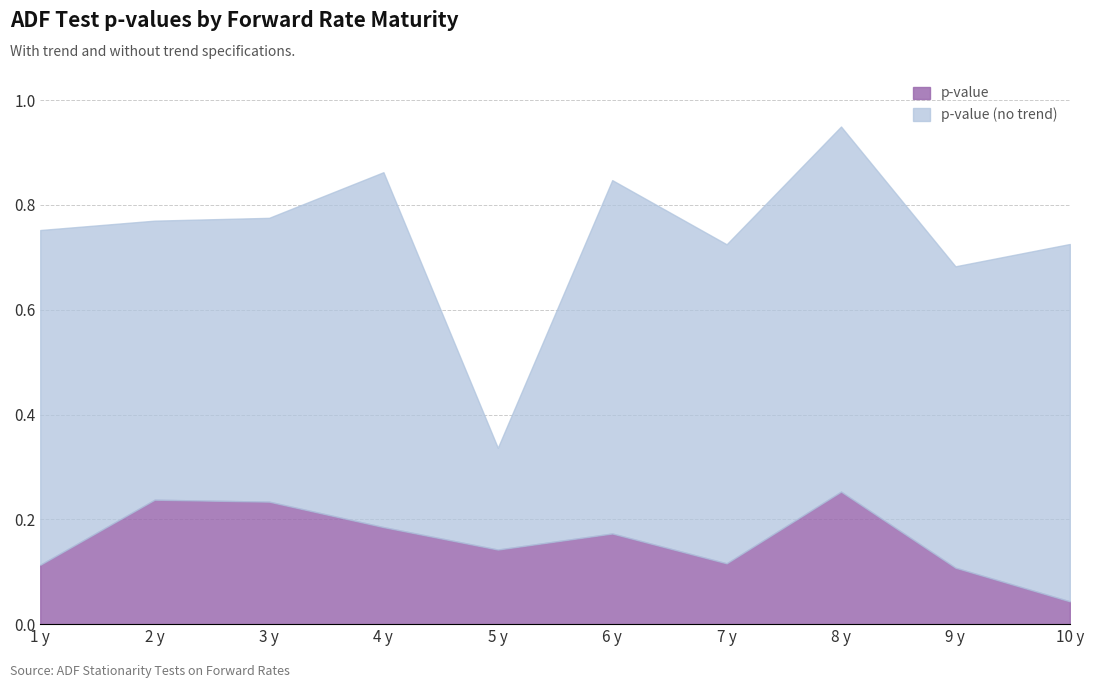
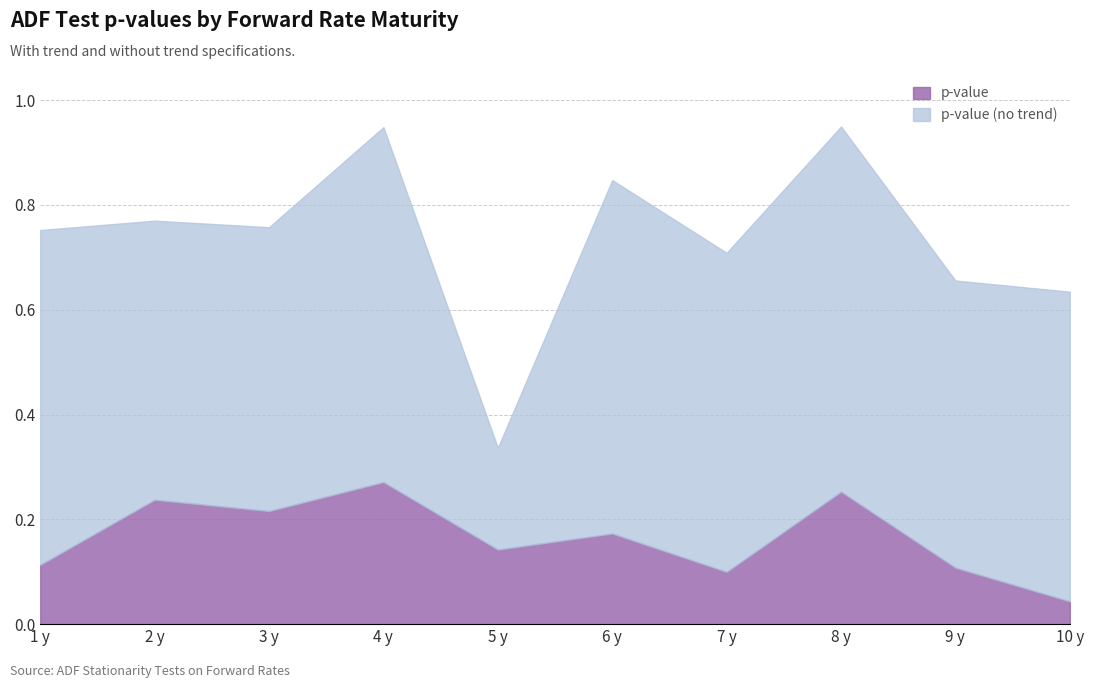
  {
    "p-value": {
      "1 y": 0.11,
      "2 y": 0.24,
-     "3 y": 0.23,
-     "4 y": 0.19,
+     "3 y": 0.22,
+     "4 y": 0.27,
      "5 y": 0.14,
      "6 y": 0.17,
-     "7 y": 0.12,
+     "7 y": 0.10,
      "8 y": 0.25,
      "9 y": 0.11,
      "10 y": 0.04
    },
    "p-value (no trend)": {
      "1 y": 0.64,
      "2 y": 0.53,
      "3 y": 0.54,
      "4 y": 0.68,
      "5 y": 0.19,
      "6 y": 0.67,
      "7 y": 0.61,
      "8 y": 0.70,
-     "9 y": 0.58,
-     "10 y": 0.68
+     "9 y": 0.55,
+     "10 y": 0.59
    }
  }
